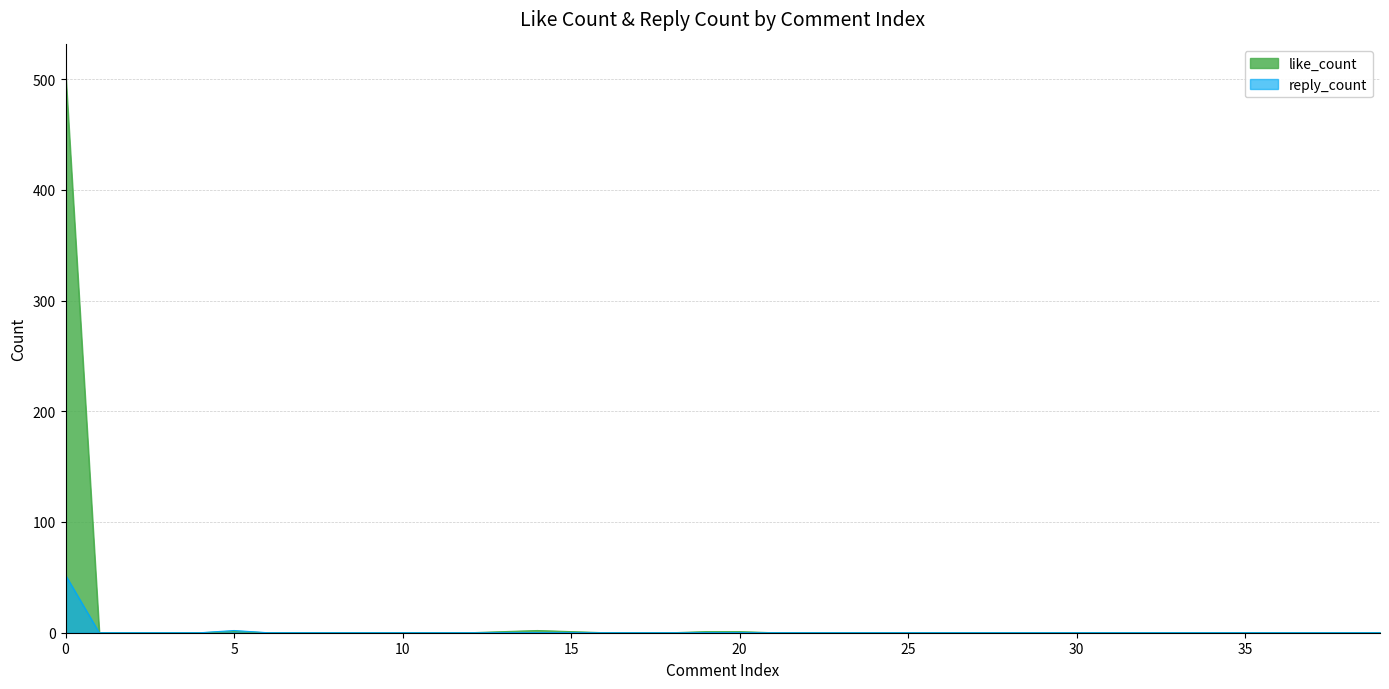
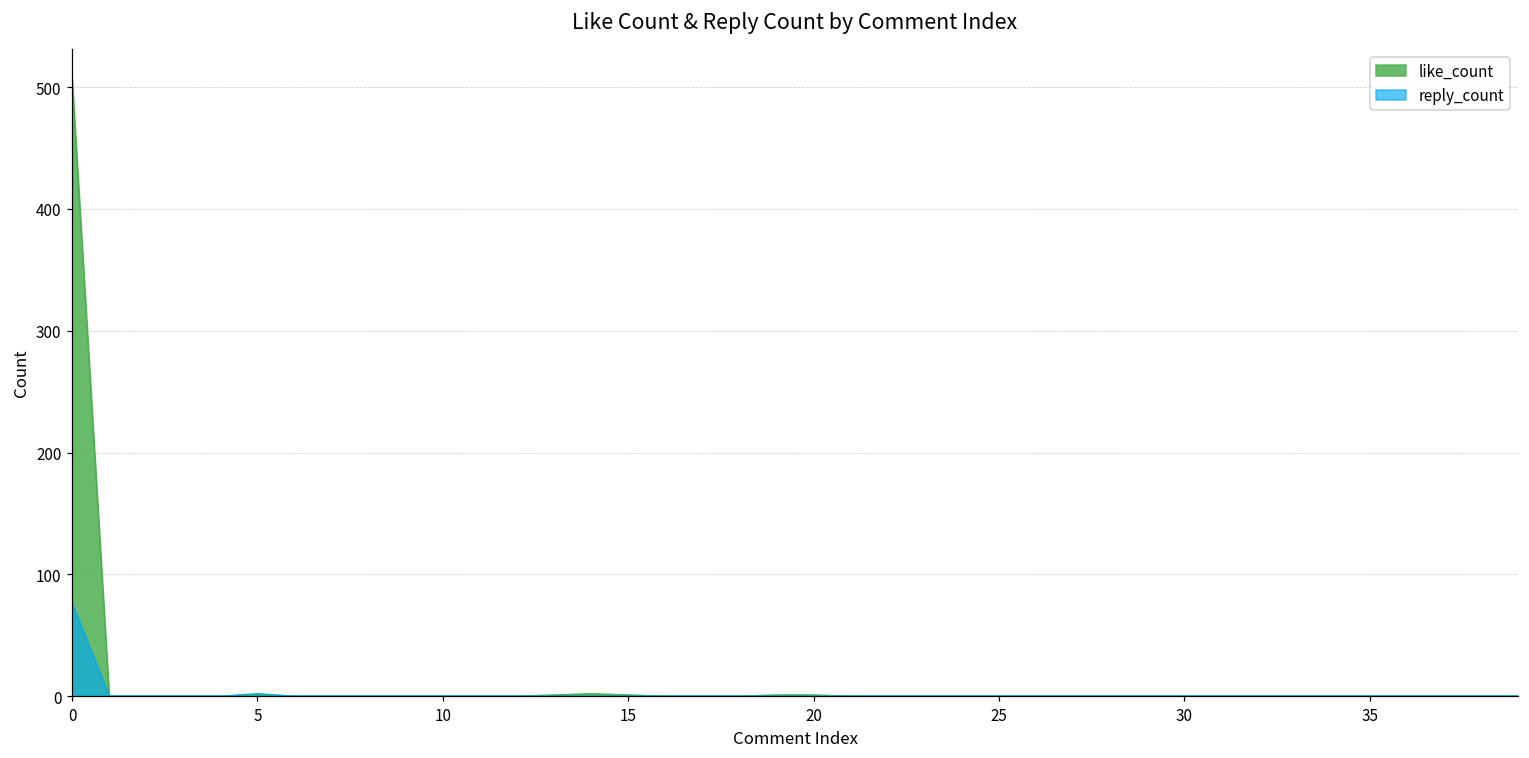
  {
    "like_count": {
      "0": 506
    },
    "reply_count": {
-     "0": 52
+     "0": 76
    }
  }
